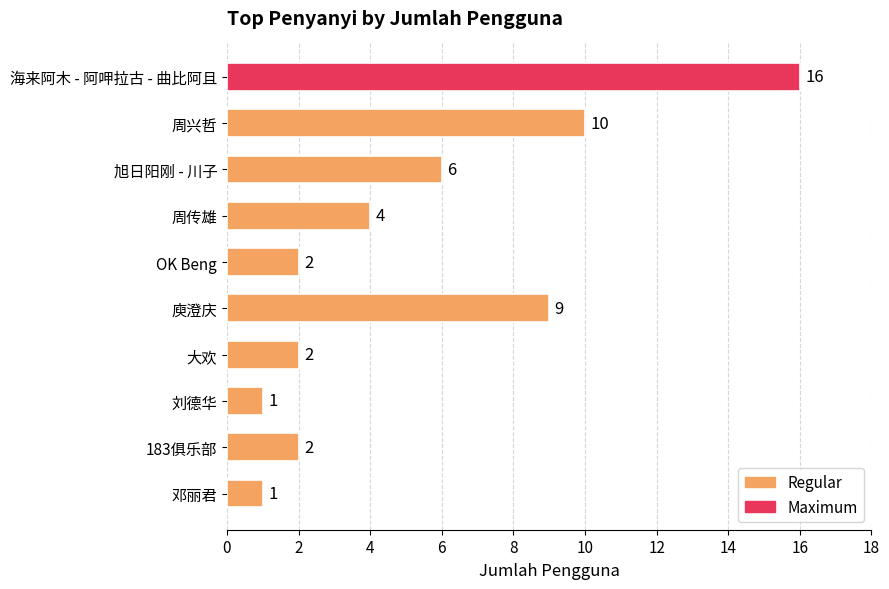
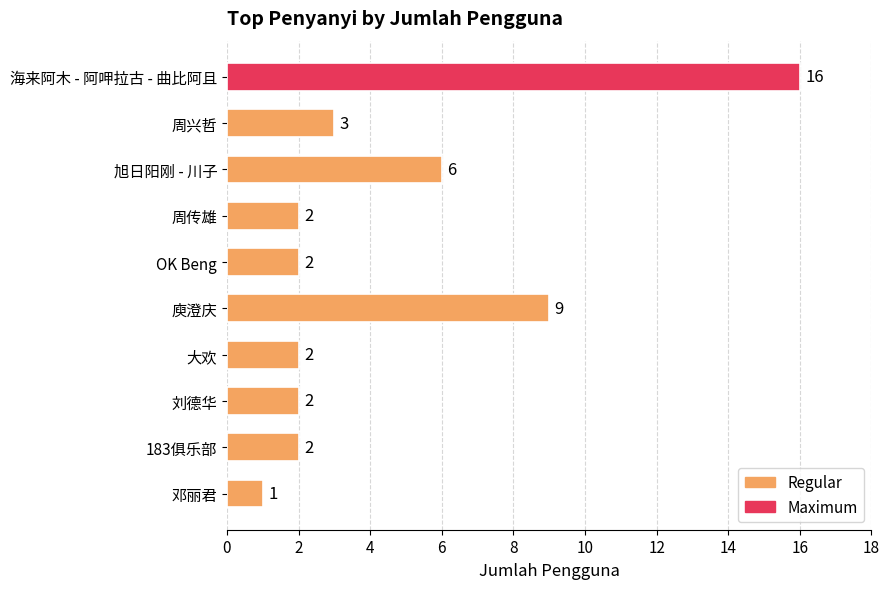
  {
    "海来阿木 - 阿呷拉古 - 曲比阿且": 16,
-   "周兴哲": 10,
+   "周兴哲": 3,
    "旭日阳刚 - 川子": 6,
-   "周传雄": 4,
+   "周传雄": 2,
    "OK Beng": 2,
    "庾澄庆": 9,
    "大欢": 2,
-   "刘德华": 1,
+   "刘德华": 2,
    "183俱乐部": 2,
    "邓丽君": 1
  }
